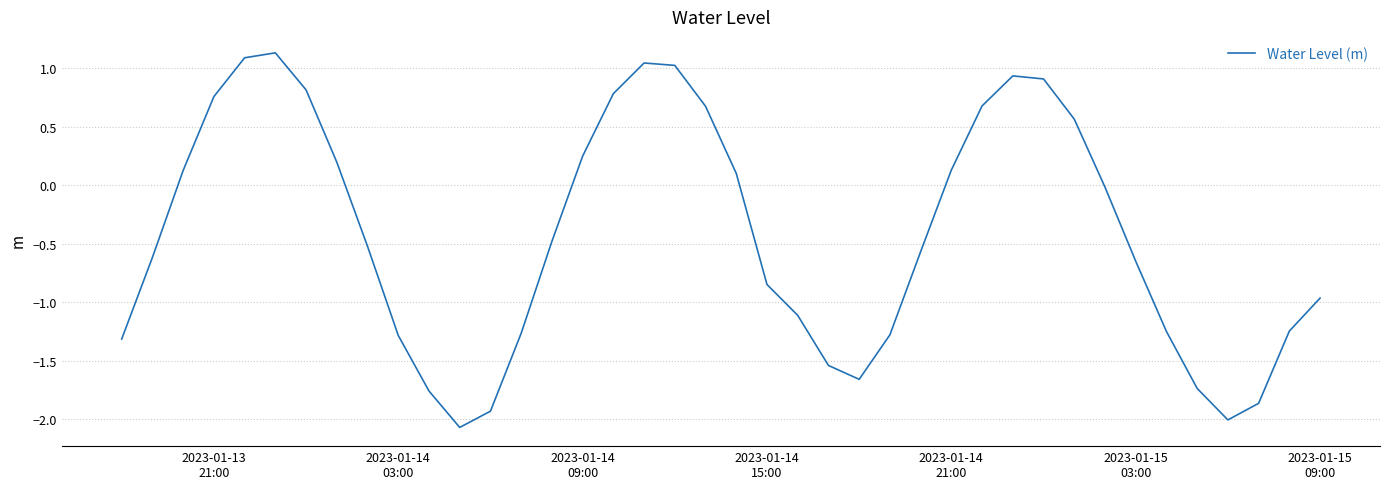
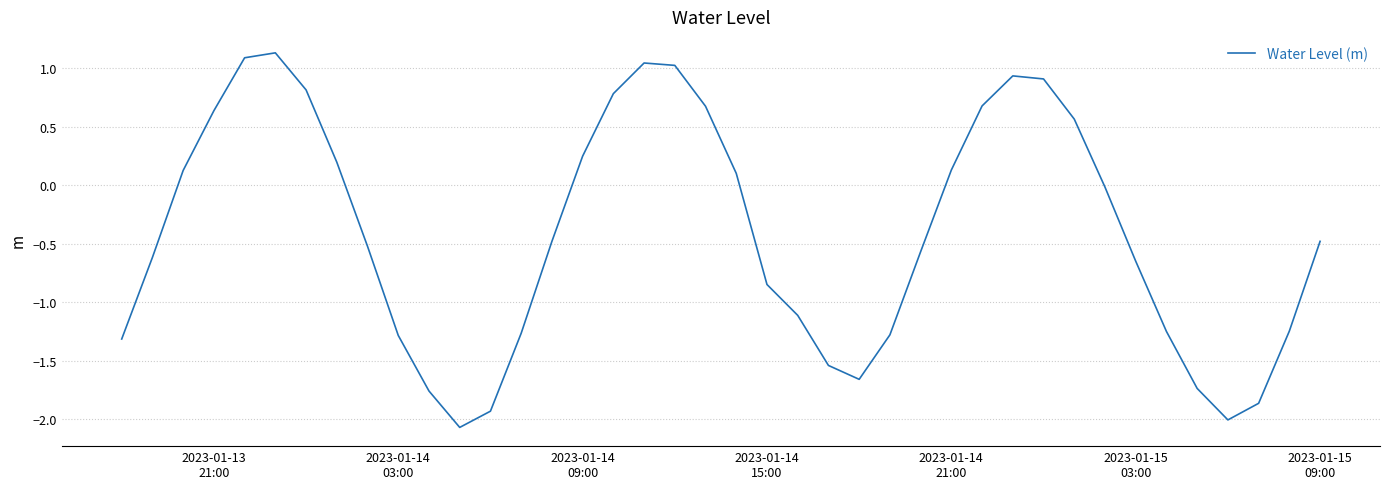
  {
-   "2023-01-13 21:00": 0.76,
+   "2023-01-13 21:00": 0.64,
    "2023-01-14 03:00": -1.28,
    "2023-01-14 09:00": 0.25,
    "2023-01-14 15:00": -0.85,
    "2023-01-14 21:00": 0.13,
    "2023-01-15 03:00": -0.65,
-   "2023-01-15 09:00": -0.96
+   "2023-01-15 09:00": -0.48
  }
